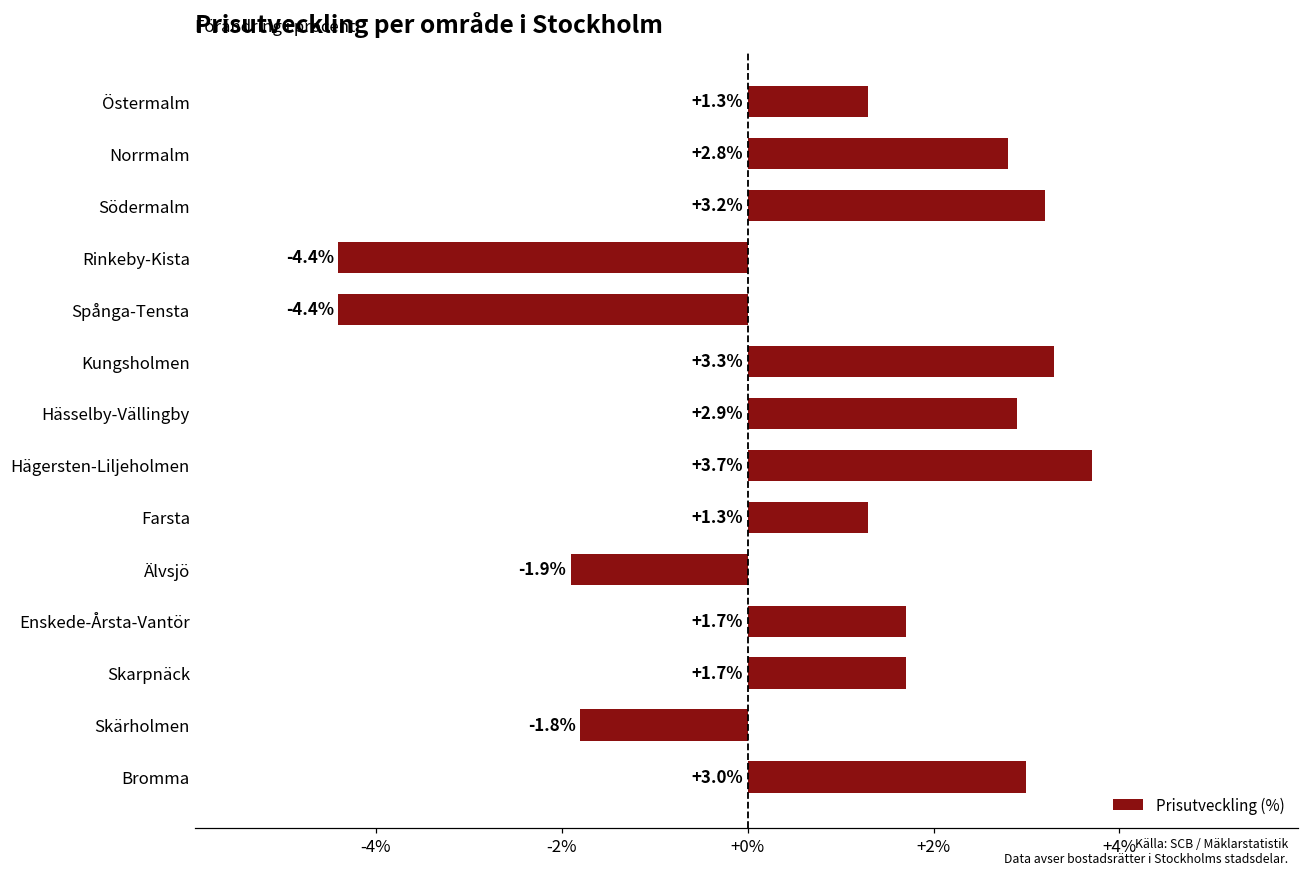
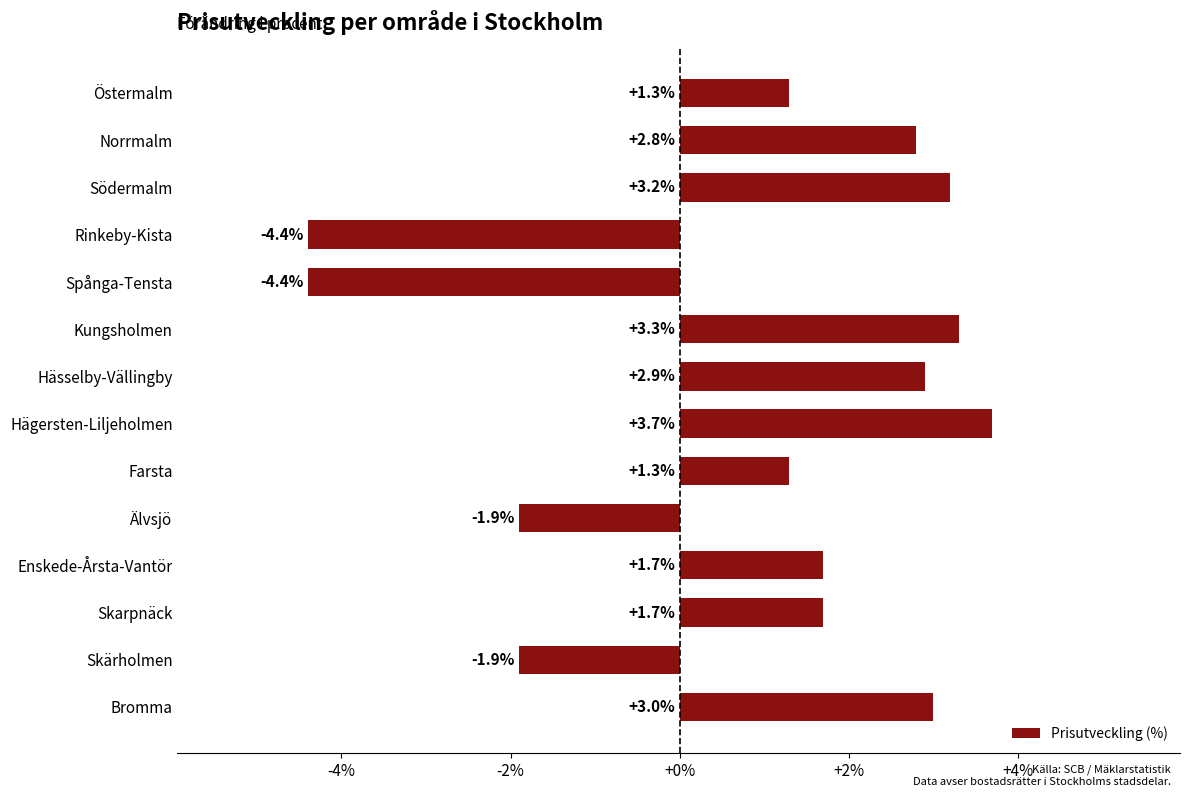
  {
    "Rinkeby-Kista": "-4.4%",
    "Spånga-Tensta": "-4.4%",
    "Älvsjö": "-1.9%",
-   "Skärholmen": "-1.8%"
+   "Skärholmen": "-1.9%"
  }
